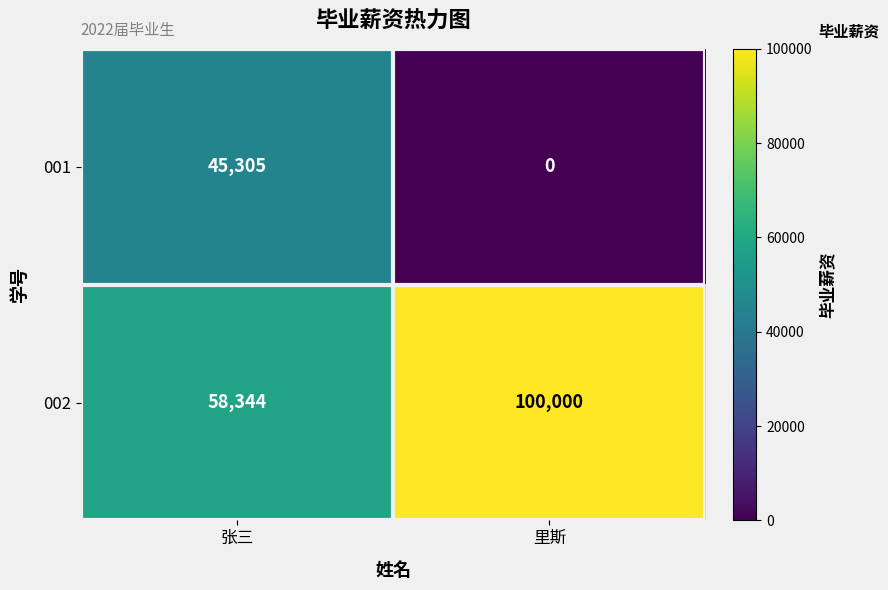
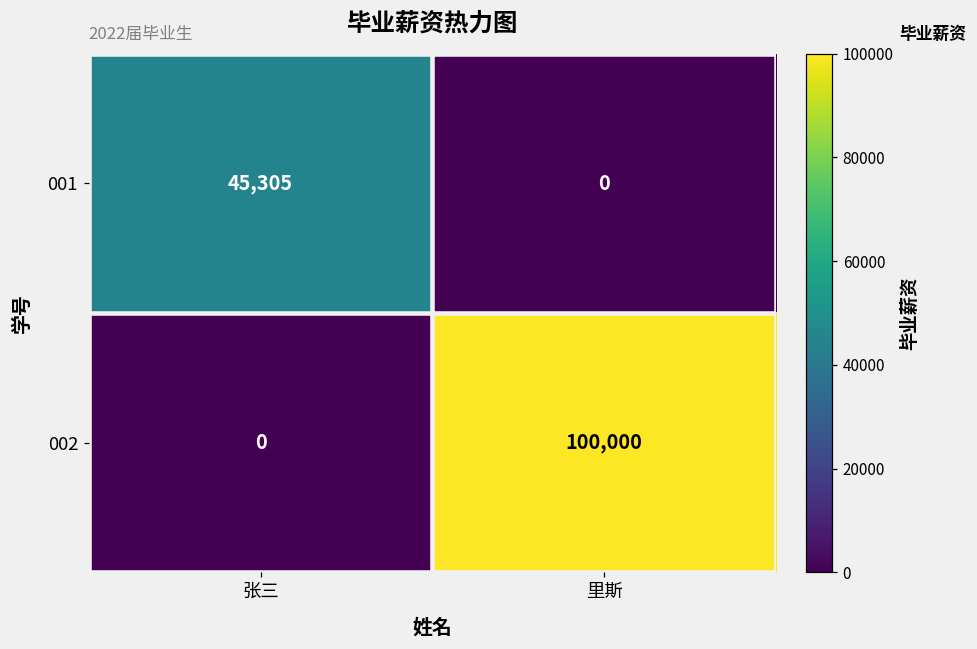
  {
    "001": {
      "张三": "45,305",
      "里斯": "0"
    },
    "002": {
-     "张三": "58,344",
+     "张三": "0",
      "里斯": "100,000"
    }
  }
